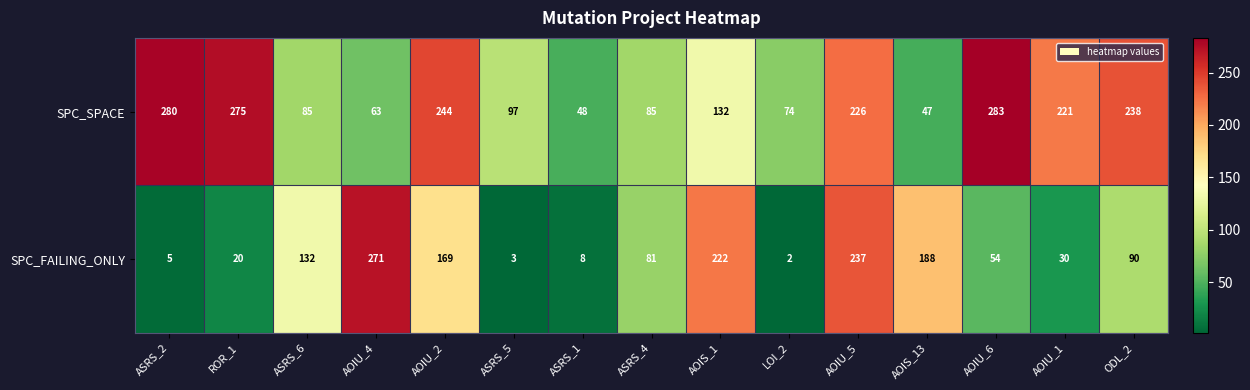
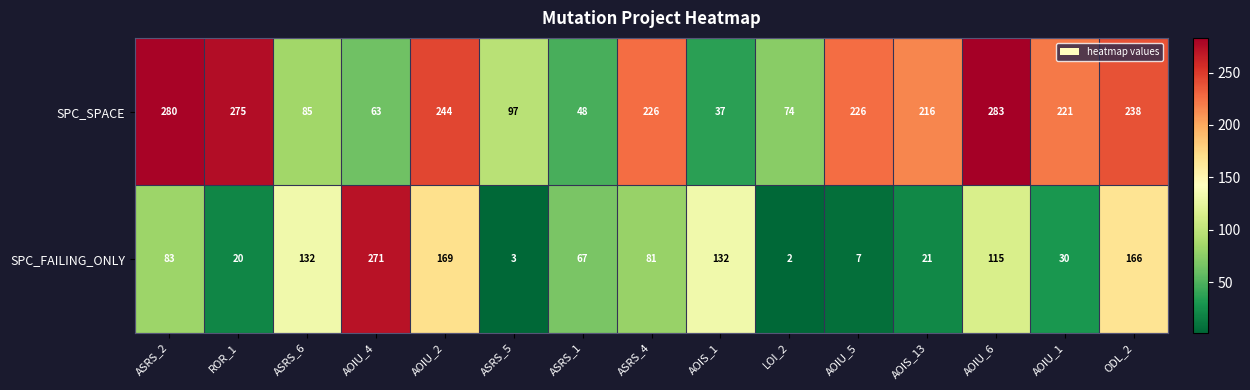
  {
    "SPC_SPACE": {
      "ASRS_2": 280,
      "ROR_1": 275,
      "ASRS_6": 85,
      "AOIU_4": 63,
      "AOIU_2": 244,
      "ASRS_5": 97,
      "ASRS_1": 48,
-     "ASRS_4": 85,
-     "AOIS_1": 132,
+     "ASRS_4": 226,
+     "AOIS_1": 37,
      "LOI_2": 74,
      "AOIU_5": 226,
-     "AOIS_13": 47,
+     "AOIS_13": 216,
      "AOIU_6": 283,
      "AOIU_1": 221,
      "ODL_2": 238
    },
    "SPC_FAILING_ONLY": {
-     "ASRS_2": 5,
+     "ASRS_2": 83,
      "ROR_1": 20,
      "ASRS_6": 132,
      "AOIU_4": 271,
      "AOIU_2": 169,
      "ASRS_5": 3,
-     "ASRS_1": 8,
+     "ASRS_1": 67,
      "ASRS_4": 81,
-     "AOIS_1": 222,
+     "AOIS_1": 132,
      "LOI_2": 2,
-     "AOIU_5": 237,
-     "AOIS_13": 188,
-     "AOIU_6": 54,
+     "AOIU_5": 7,
+     "AOIS_13": 21,
+     "AOIU_6": 115,
      "AOIU_1": 30,
-     "ODL_2": 90
+     "ODL_2": 166
    }
  }
